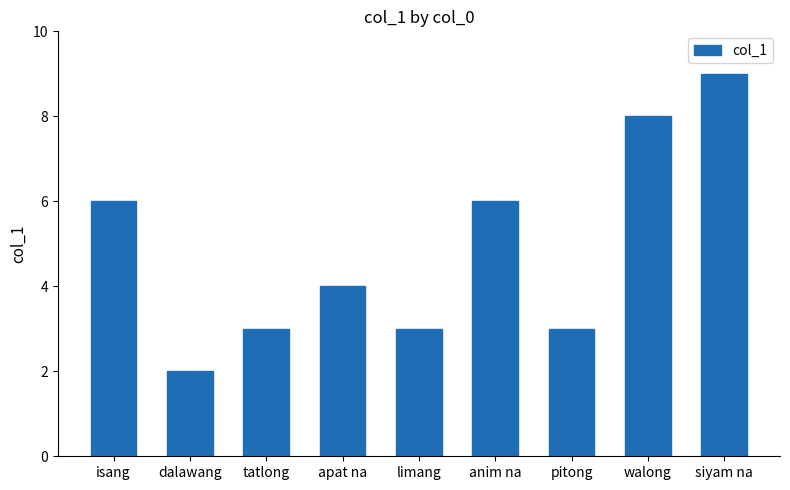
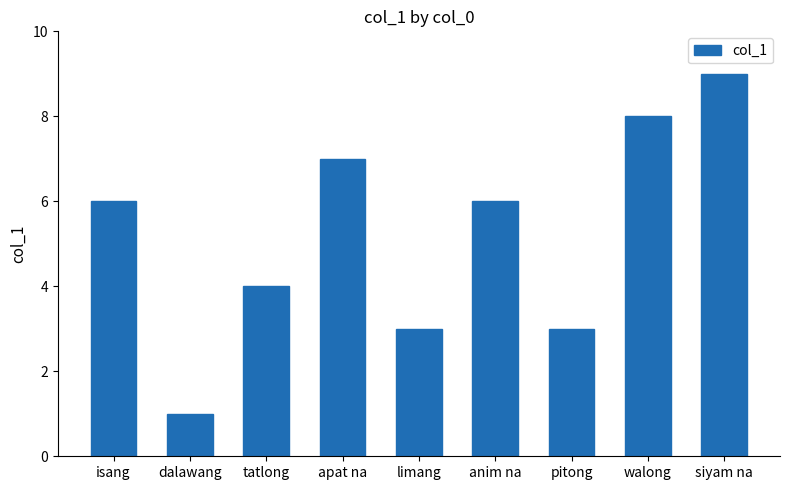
  {
    "isang": 6,
-   "dalawang": 2,
-   "tatlong": 3,
-   "apat na": 4,
+   "dalawang": 1,
+   "tatlong": 4,
+   "apat na": 7,
    "limang": 3,
    "anim na": 6,
    "pitong": 3,
    "walong": 8,
    "siyam na": 9
  }
